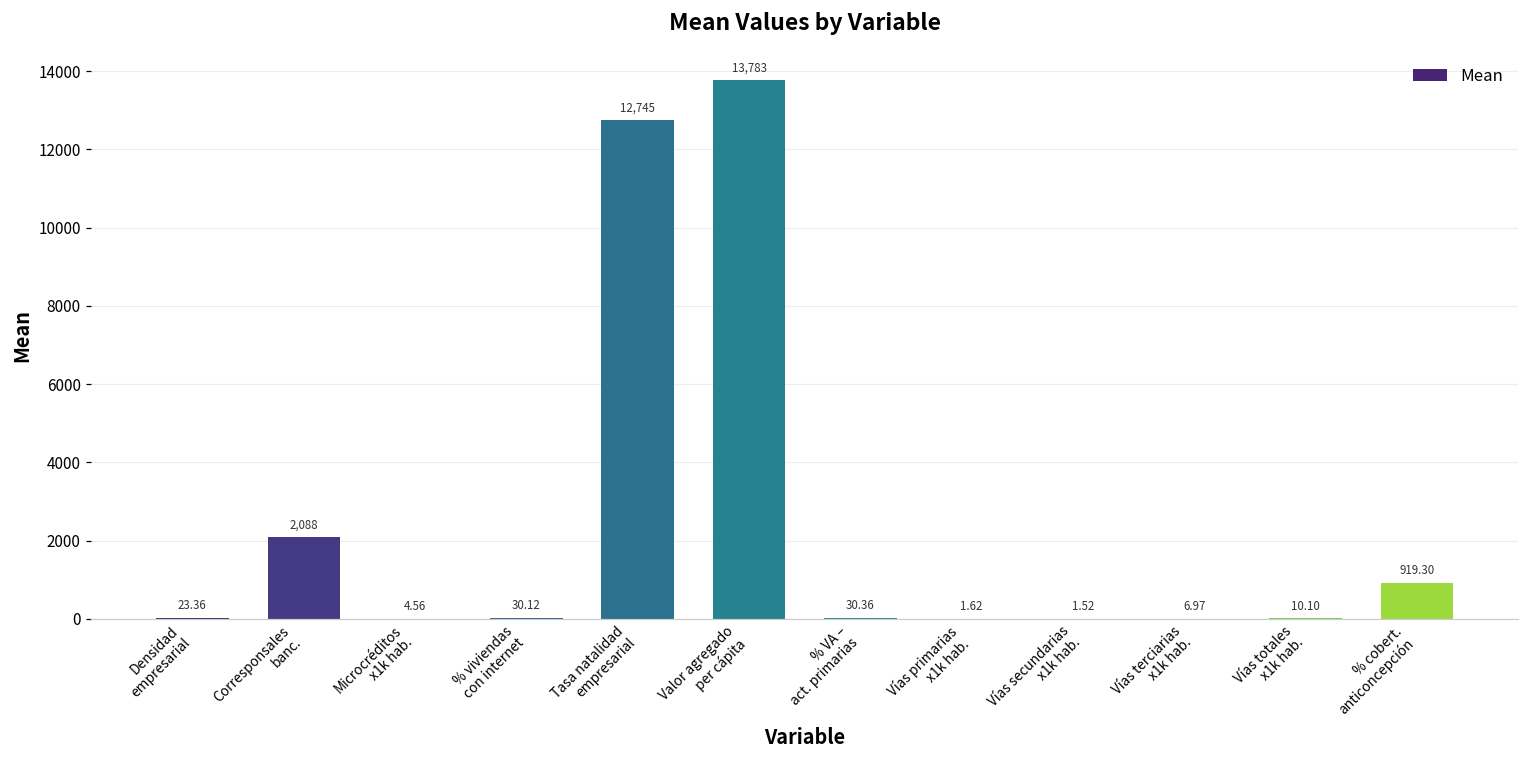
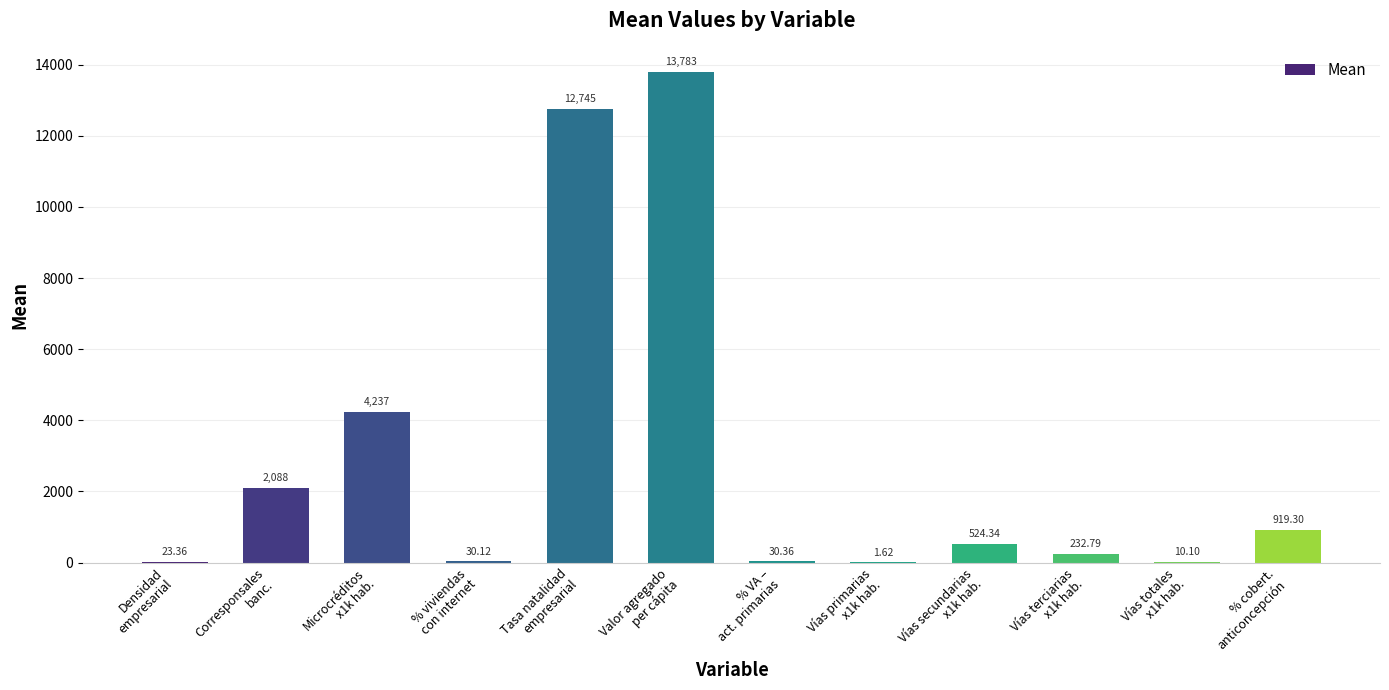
  {
    "Densidad empresarial": "23.36",
    "Corresponsales banc.": "2,088",
-   "Microcréditos x1k hab.": "4.56",
+   "Microcréditos x1k hab.": "4,237",
    "% viviendas con internet": "30.12",
    "Tasa natalidad empresarial": "12,745",
    "Valor agregado per cápita": "13,783",
    "% VA – act. primarias": "30.36",
    "Vías primarias x1k hab.": "1.62",
-   "Vías secundarias x1k hab.": "1.52",
-   "Vías terciarias x1k hab.": "6.97",
+   "Vías secundarias x1k hab.": "524.34",
+   "Vías terciarias x1k hab.": "232.79",
    "Vías totales x1k hab.": "10.10",
    "% cobert. anticoncepción": "919.30"
  }
